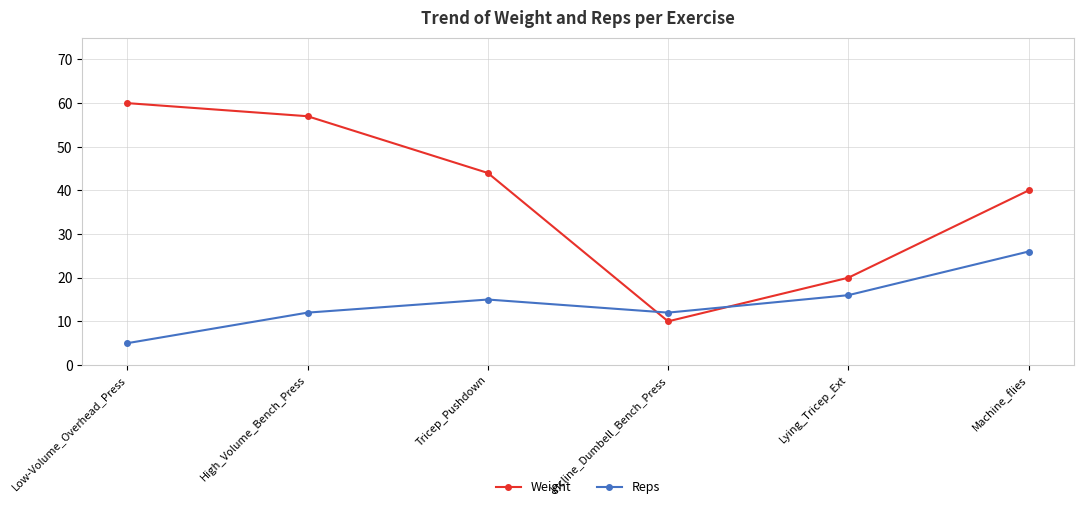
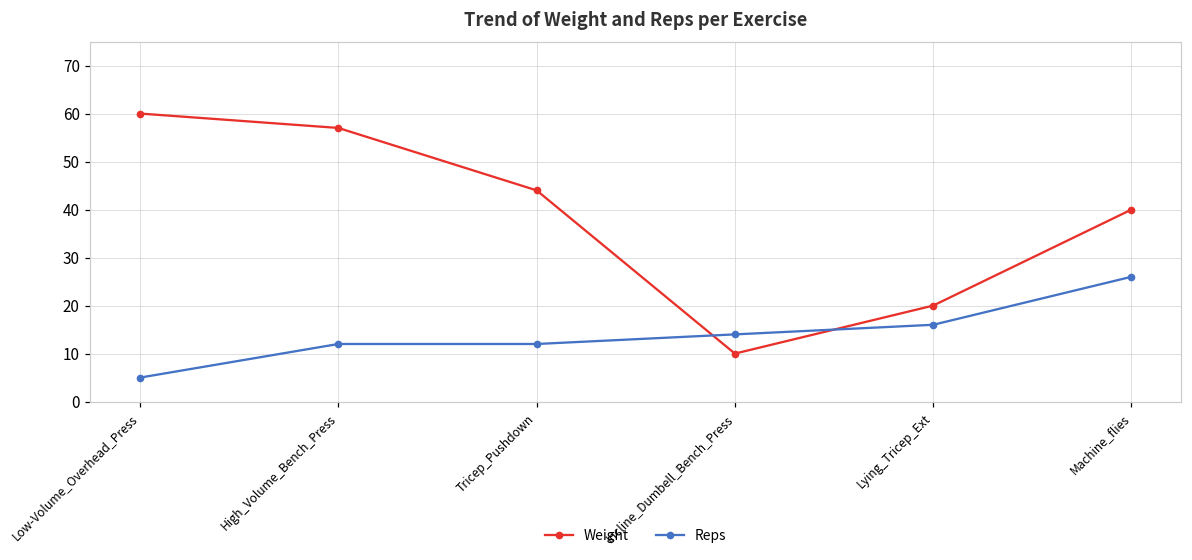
  {
    "Weight": {
      "Low-Volume_Overhead_Press": 60,
      "High_Volume_Bench_Press": 57,
      "Tricep_Pushdown": 44,
      "Incline_Dumbell_Bench_Press": 10,
      "Lying_Tricep_Ext": 20,
      "Machine_flies": 40
    },
    "Reps": {
      "Low-Volume_Overhead_Press": 5,
      "High_Volume_Bench_Press": 12,
-     "Tricep_Pushdown": 15,
-     "Incline_Dumbell_Bench_Press": 12,
+     "Tricep_Pushdown": 12,
+     "Incline_Dumbell_Bench_Press": 14,
      "Lying_Tricep_Ext": 16,
      "Machine_flies": 26
    }
  }
